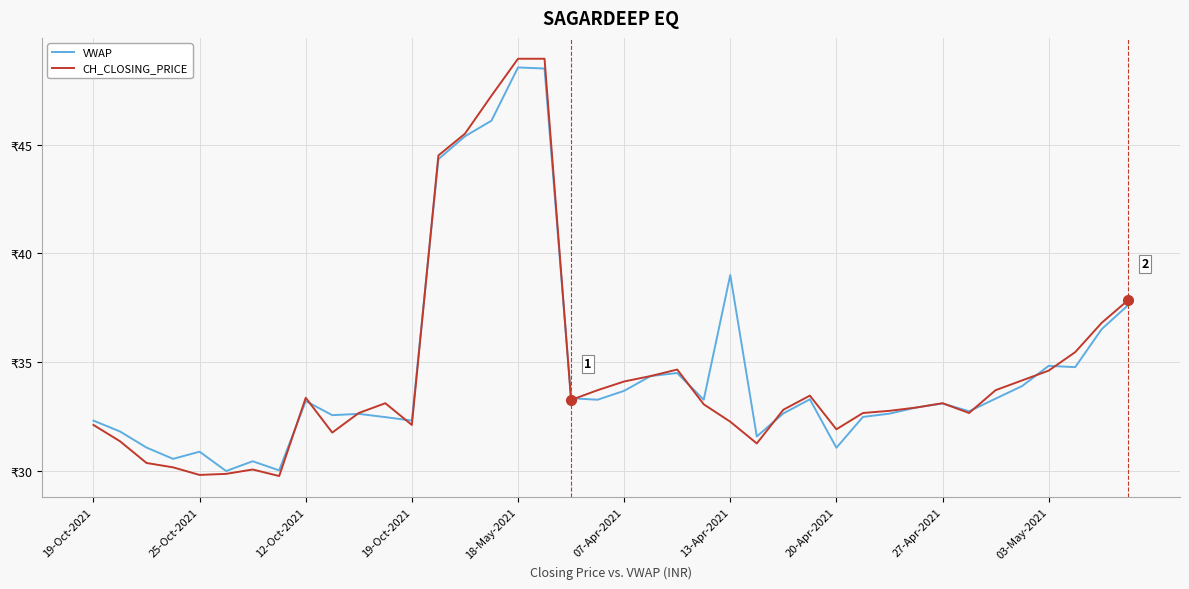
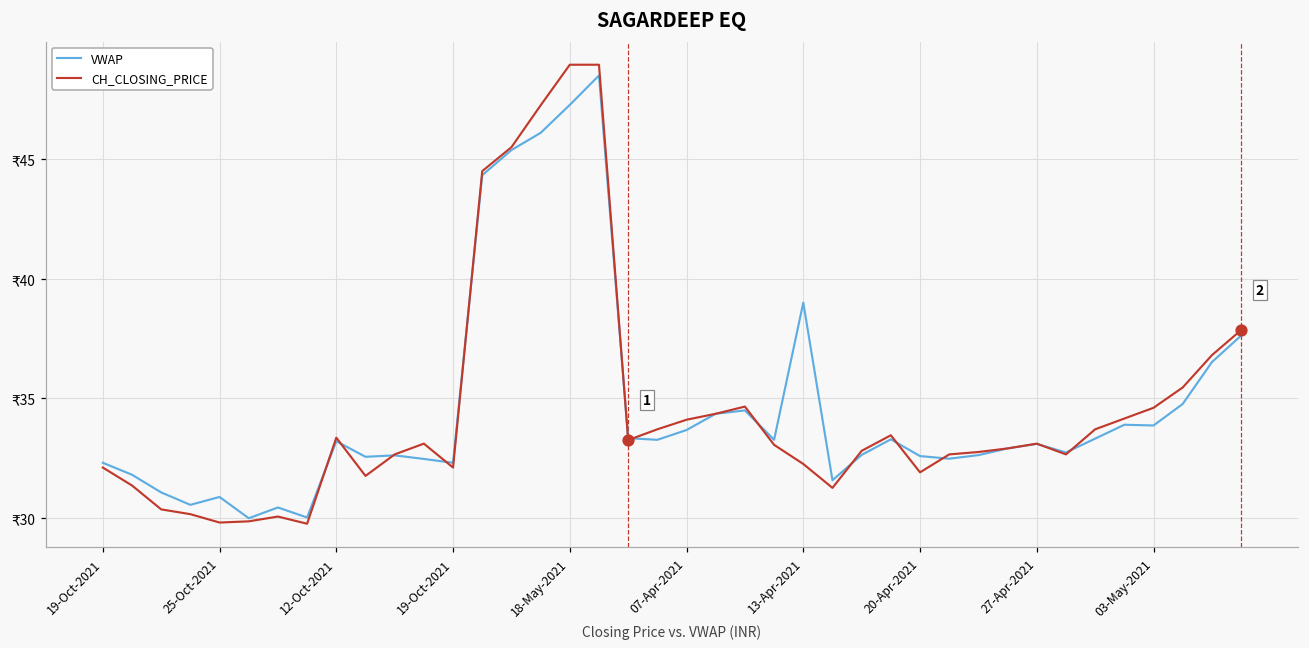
  {
    "VWAP": {
      "25-Oct-2021": "₹30.9",
      "12-Oct-2021": "₹33.2",
-     "18-May-2021": "₹48.6",
+     "18-May-2021": "₹47.3",
      "07-Apr-2021": "₹33.7",
      "13-Apr-2021": "₹39.0",
-     "20-Apr-2021": "₹31.1",
-     "03-May-2021": "₹34.8"
+     "20-Apr-2021": "₹32.6",
+     "03-May-2021": "₹33.9"
    }
  }
